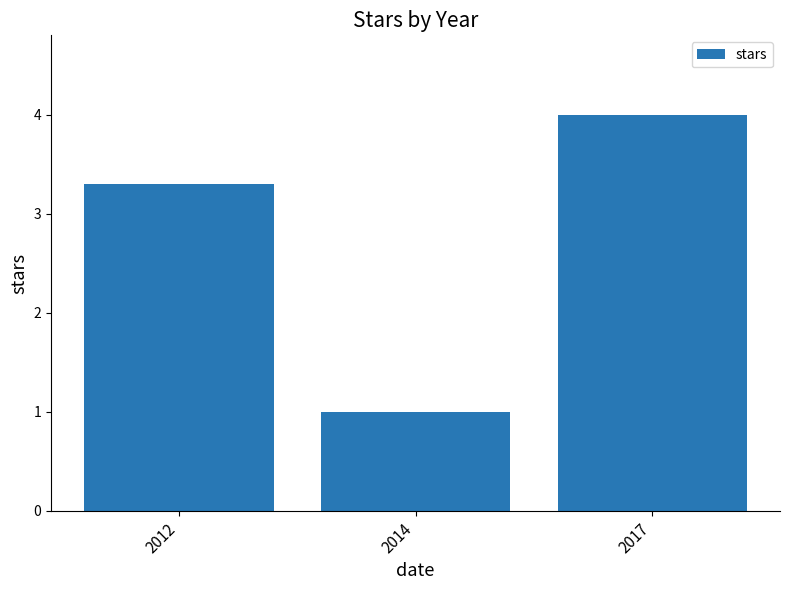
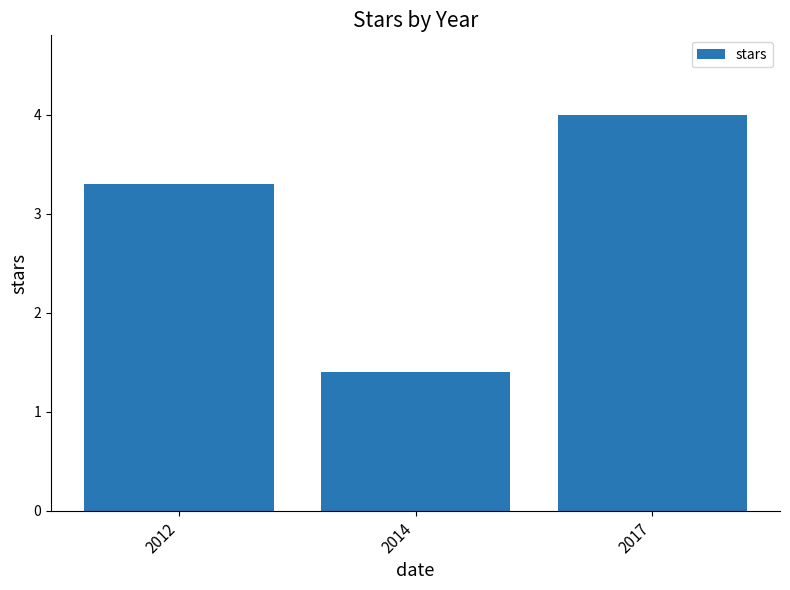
  {
    "2012": 3.3,
-   "2014": 1.0,
+   "2014": 1.4,
    "2017": 4.0
  }
